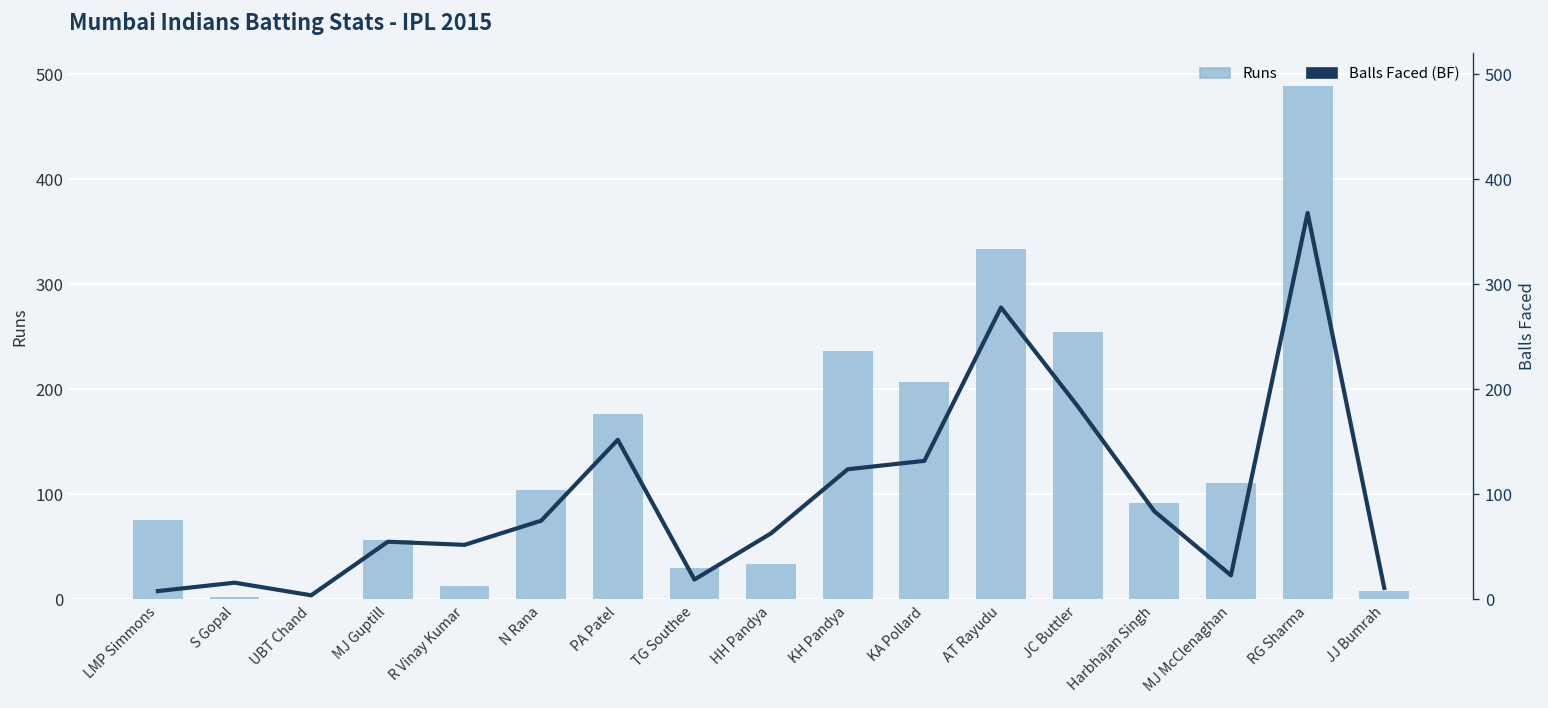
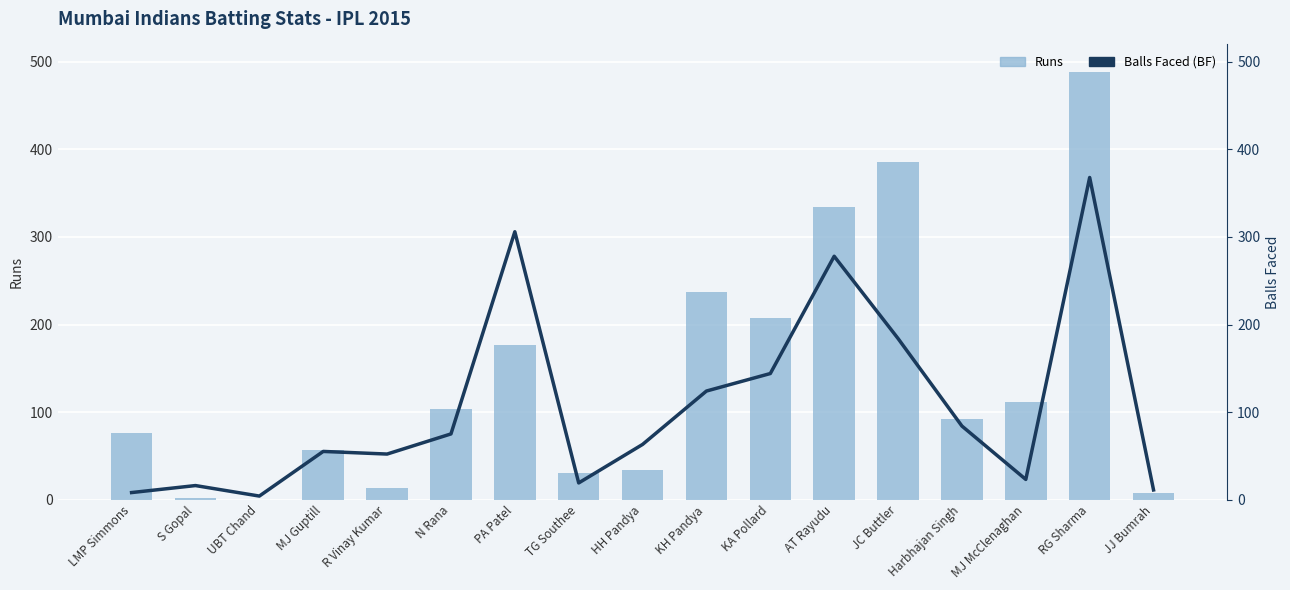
  {
    "Runs": {
      "LMP Simmons": 80,
      "UBT Chand": 0,
      "MJ Guptill": 60,
      "R Vinay Kumar": 10,
      "N Rana": 100,
      "PA Patel": 180,
      "TG Southee": 30,
      "HH Pandya": 30,
      "KH Pandya": 240,
      "KA Pollard": 210,
      "AT Rayudu": 330,
-     "JC Buttler": 260,
+     "JC Buttler": 390,
      "Harbhajan Singh": 90,
      "MJ McClenaghan": 110,
      "RG Sharma": 490,
      "JJ Bumrah": 10
    },
    "Balls Faced (BF)": {
      "LMP Simmons": 10,
      "S Gopal": 20,
      "UBT Chand": 0,
      "MJ Guptill": 60,
      "R Vinay Kumar": 50,
      "N Rana": 80,
-     "PA Patel": 150,
+     "PA Patel": 310,
      "TG Southee": 20,
      "HH Pandya": 60,
      "KH Pandya": 120,
-     "KA Pollard": 130,
+     "KA Pollard": 140,
      "AT Rayudu": 280,
      "JC Buttler": 180,
      "Harbhajan Singh": 80,
      "MJ McClenaghan": 20,
      "RG Sharma": 370,
      "JJ Bumrah": 10
    }
  }
